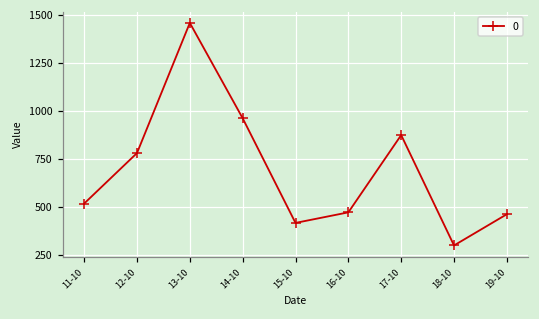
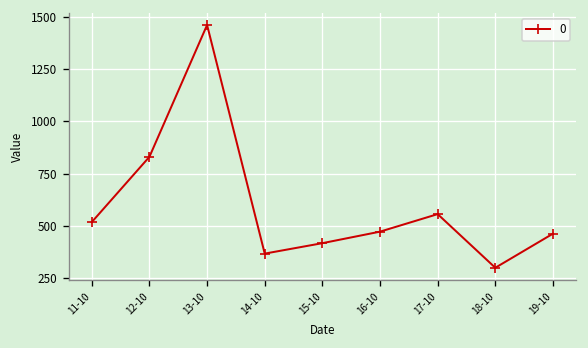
  {
    "11-10": 520,
-   "12-10": 780,
+   "12-10": 830,
    "13-10": 1460,
-   "14-10": 960,
+   "14-10": 370,
    "15-10": 420,
    "16-10": 470,
-   "17-10": 880,
+   "17-10": 560,
    "18-10": 300,
    "19-10": 460
  }
